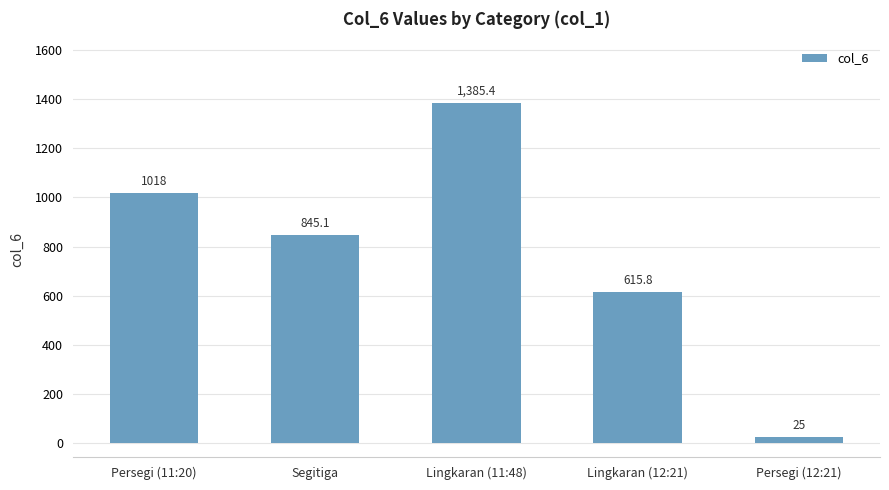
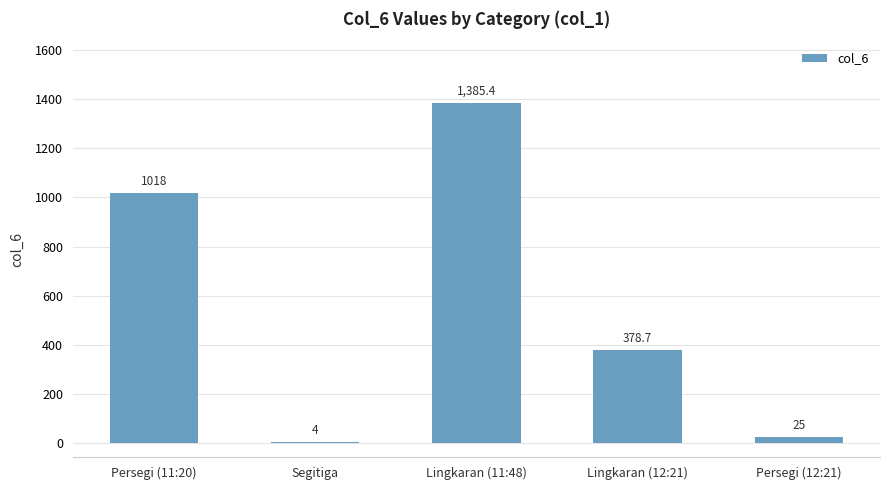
  {
    "Persegi (11:20)": "1018",
-   "Segitiga": "845.1",
+   "Segitiga": "4",
    "Lingkaran (11:48)": "1,385.4",
-   "Lingkaran (12:21)": "615.8",
+   "Lingkaran (12:21)": "378.7",
    "Persegi (12:21)": "25"
  }
